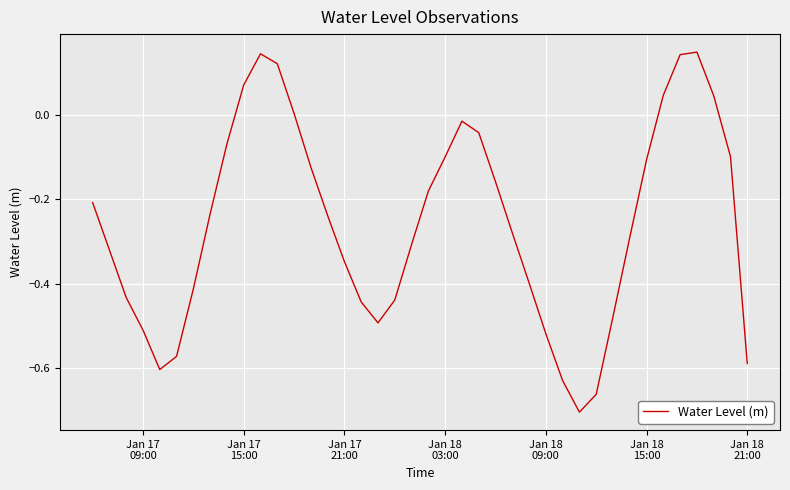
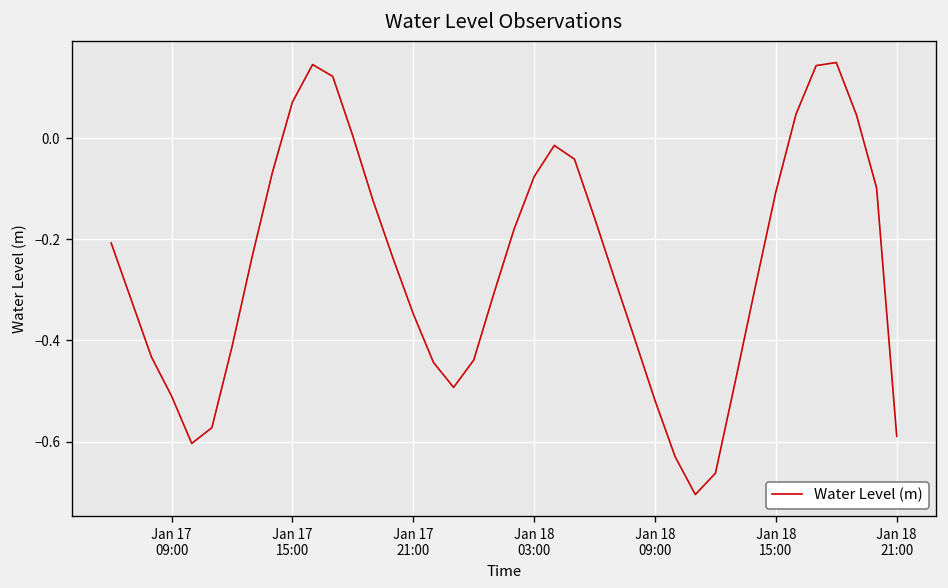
  {
    "Jan 17 09:00": -0.51,
    "Jan 17 15:00": 0.07,
    "Jan 17 21:00": -0.35,
-   "Jan 18 03:00": -0.10,
+   "Jan 18 03:00": -0.08,
    "Jan 18 09:00": -0.52,
    "Jan 18 15:00": -0.11,
    "Jan 18 21:00": -0.59
  }
